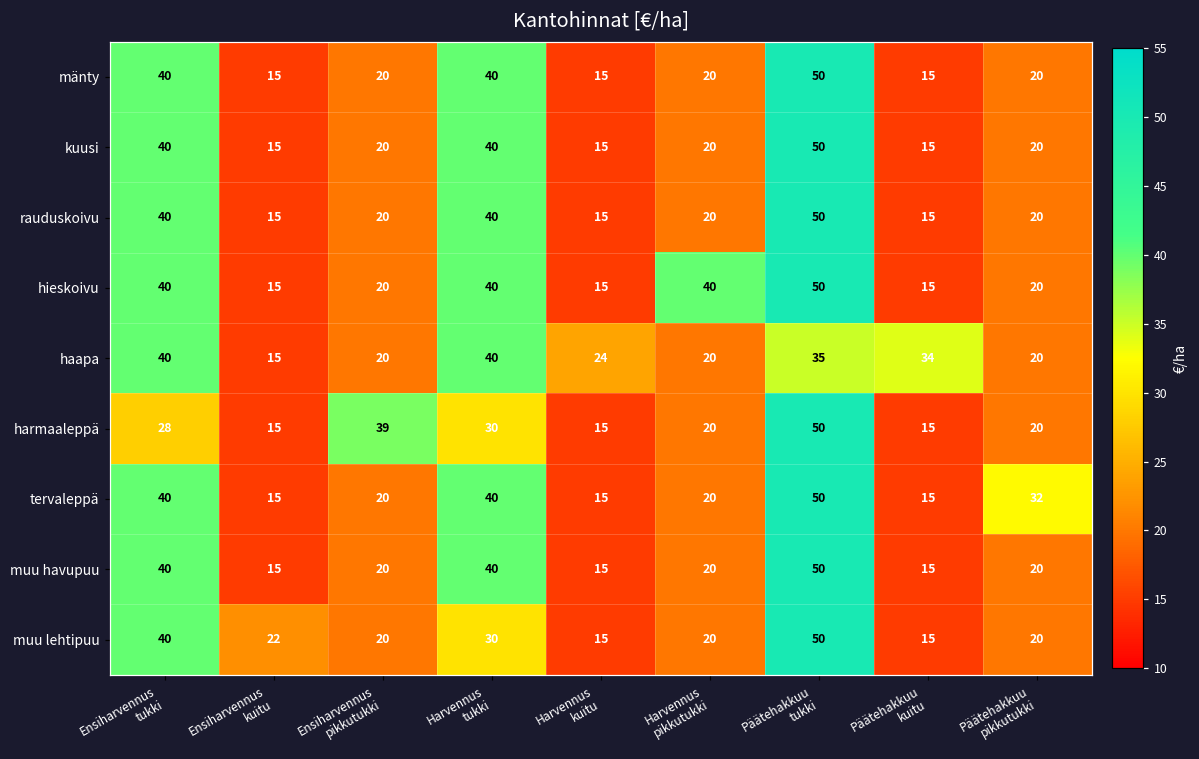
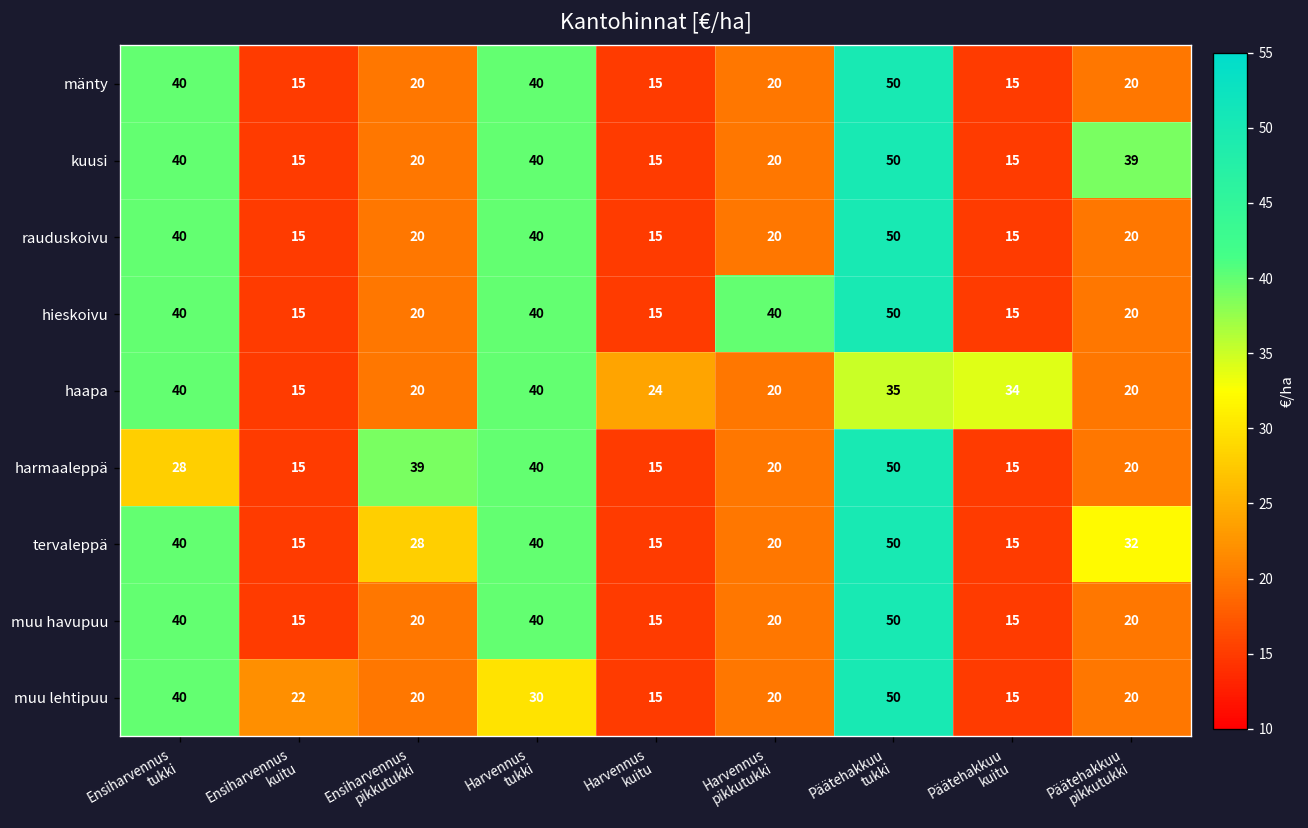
  {
    "mänty": {
      "Ensiharvennus tukki": 40,
      "Ensiharvennus kuitu": 15,
      "Ensiharvennus pikkutukki": 20,
      "Harvennus tukki": 40,
      "Harvennus kuitu": 15,
      "Harvennus pikkutukki": 20,
      "Päätehakkuu tukki": 50,
      "Päätehakkuu kuitu": 15,
      "Päätehakkuu pikkutukki": 20
    },
    "kuusi": {
      "Ensiharvennus tukki": 40,
      "Ensiharvennus kuitu": 15,
      "Ensiharvennus pikkutukki": 20,
      "Harvennus tukki": 40,
      "Harvennus kuitu": 15,
      "Harvennus pikkutukki": 20,
      "Päätehakkuu tukki": 50,
      "Päätehakkuu kuitu": 15,
-     "Päätehakkuu pikkutukki": 20
+     "Päätehakkuu pikkutukki": 39
    },
    "rauduskoivu": {
      "Ensiharvennus tukki": 40,
      "Ensiharvennus kuitu": 15,
      "Ensiharvennus pikkutukki": 20,
      "Harvennus tukki": 40,
      "Harvennus kuitu": 15,
      "Harvennus pikkutukki": 20,
      "Päätehakkuu tukki": 50,
      "Päätehakkuu kuitu": 15,
      "Päätehakkuu pikkutukki": 20
    },
    "hieskoivu": {
      "Ensiharvennus tukki": 40,
      "Ensiharvennus kuitu": 15,
      "Ensiharvennus pikkutukki": 20,
      "Harvennus tukki": 40,
      "Harvennus kuitu": 15,
      "Harvennus pikkutukki": 40,
      "Päätehakkuu tukki": 50,
      "Päätehakkuu kuitu": 15,
      "Päätehakkuu pikkutukki": 20
    },
    "haapa": {
      "Ensiharvennus tukki": 40,
      "Ensiharvennus kuitu": 15,
      "Ensiharvennus pikkutukki": 20,
      "Harvennus tukki": 40,
      "Harvennus kuitu": 24,
      "Harvennus pikkutukki": 20,
      "Päätehakkuu tukki": 35,
      "Päätehakkuu kuitu": 34,
      "Päätehakkuu pikkutukki": 20
    },
    "harmaaleppä": {
      "Ensiharvennus tukki": 28,
      "Ensiharvennus kuitu": 15,
      "Ensiharvennus pikkutukki": 39,
-     "Harvennus tukki": 30,
+     "Harvennus tukki": 40,
      "Harvennus kuitu": 15,
      "Harvennus pikkutukki": 20,
      "Päätehakkuu tukki": 50,
      "Päätehakkuu kuitu": 15,
      "Päätehakkuu pikkutukki": 20
    },
    "tervaleppä": {
      "Ensiharvennus tukki": 40,
      "Ensiharvennus kuitu": 15,
-     "Ensiharvennus pikkutukki": 20,
+     "Ensiharvennus pikkutukki": 28,
      "Harvennus tukki": 40,
      "Harvennus kuitu": 15,
      "Harvennus pikkutukki": 20,
      "Päätehakkuu tukki": 50,
      "Päätehakkuu kuitu": 15,
      "Päätehakkuu pikkutukki": 32
    },
    "muu havupuu": {
      "Ensiharvennus tukki": 40,
      "Ensiharvennus kuitu": 15,
      "Ensiharvennus pikkutukki": 20,
      "Harvennus tukki": 40,
      "Harvennus kuitu": 15,
      "Harvennus pikkutukki": 20,
      "Päätehakkuu tukki": 50,
      "Päätehakkuu kuitu": 15,
      "Päätehakkuu pikkutukki": 20
    },
    "muu lehtipuu": {
      "Ensiharvennus tukki": 40,
      "Ensiharvennus kuitu": 22,
      "Ensiharvennus pikkutukki": 20,
      "Harvennus tukki": 30,
      "Harvennus kuitu": 15,
      "Harvennus pikkutukki": 20,
      "Päätehakkuu tukki": 50,
      "Päätehakkuu kuitu": 15,
      "Päätehakkuu pikkutukki": 20
    }
  }
